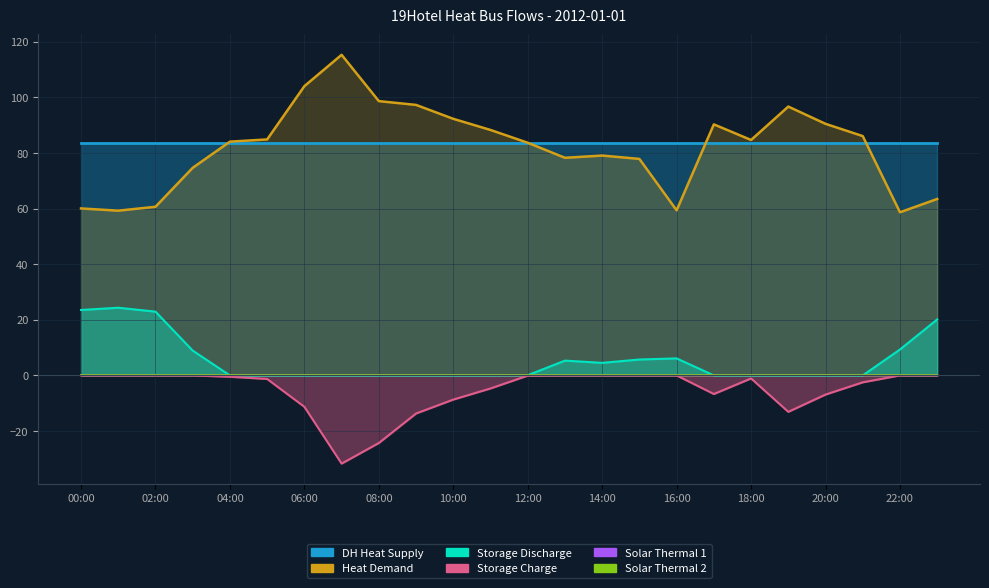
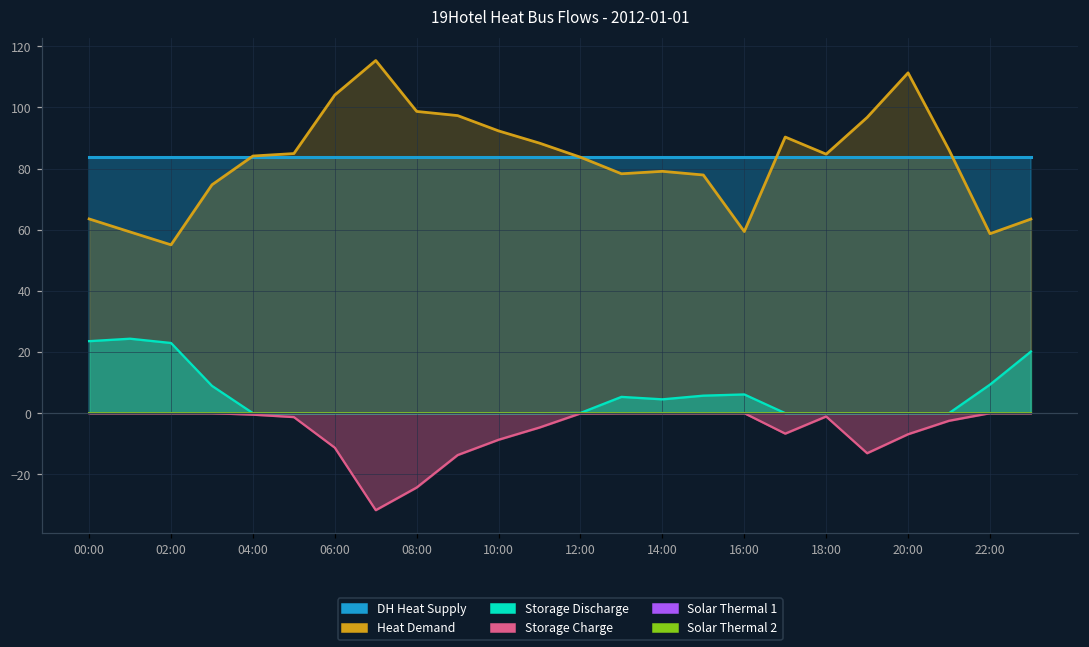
  {
    "Heat Demand": {
-     "00:00": 60,
-     "02:00": 61,
+     "00:00": 64,
+     "02:00": 55,
      "06:00": 104,
      "08:00": 99,
      "10:00": 92,
      "14:00": 79,
      "16:00": 59,
      "18:00": 85,
-     "20:00": 90,
+     "20:00": 111,
      "22:00": 59
    }
  }
